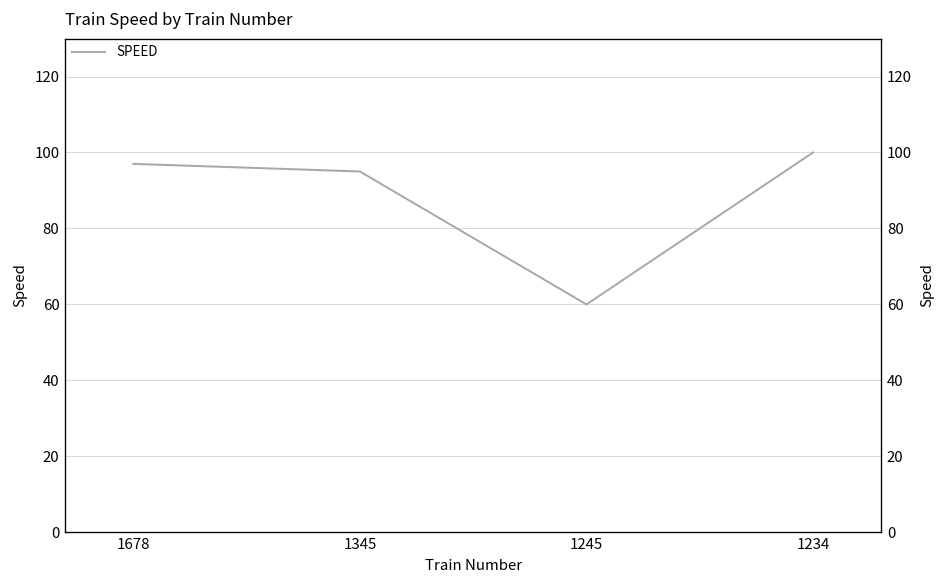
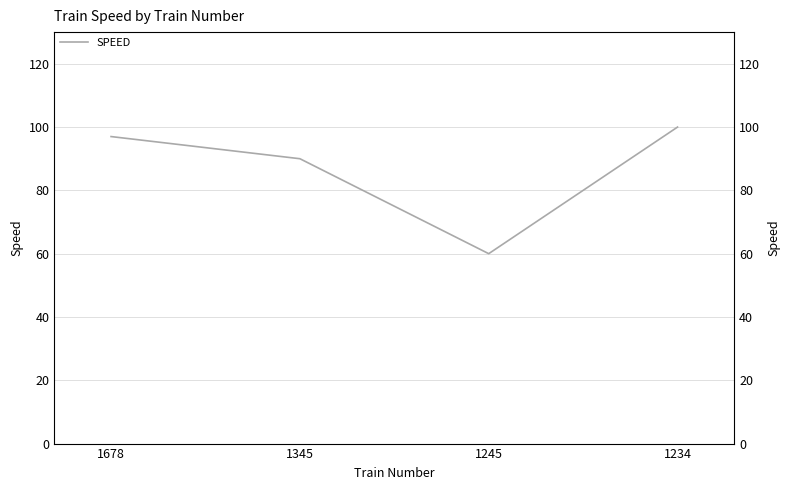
  {
    "1678": 97,
-   "1345": 95,
+   "1345": 90,
    "1245": 60,
    "1234": 100
  }
